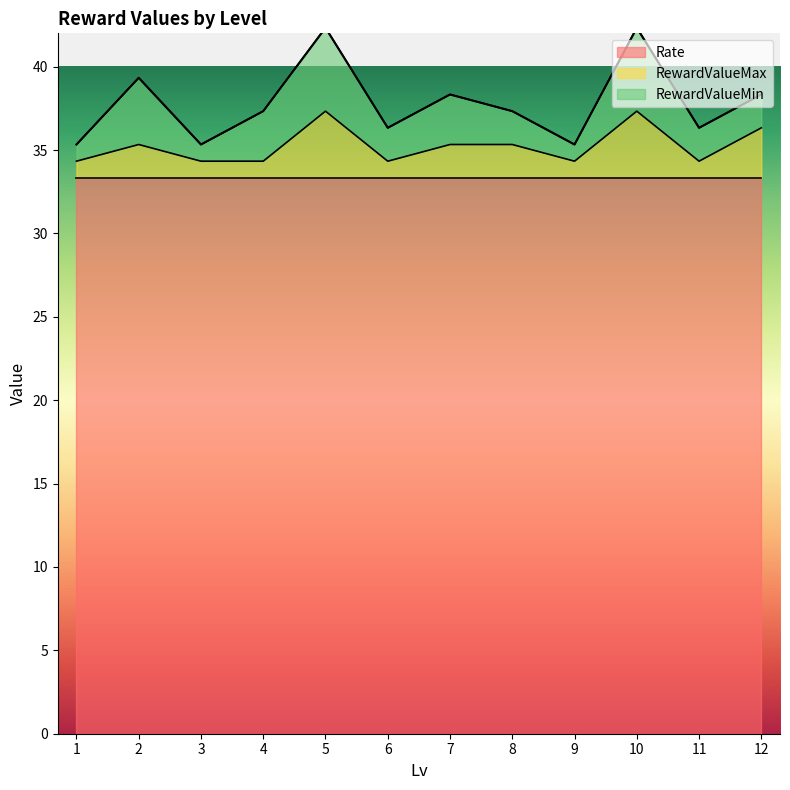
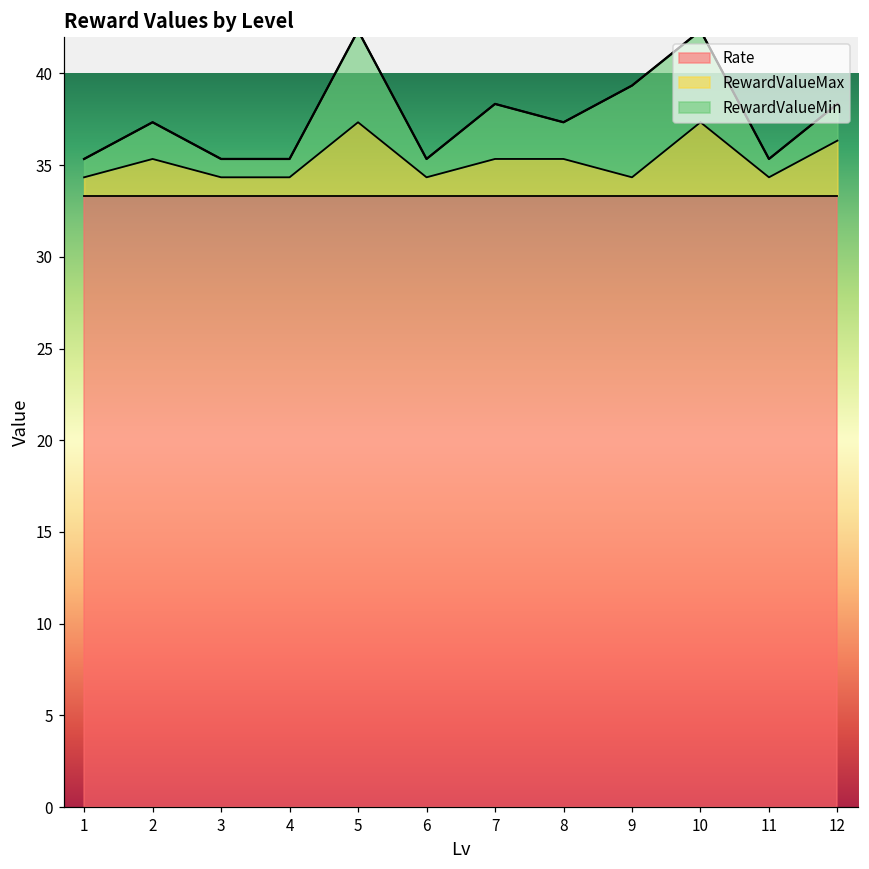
  {
    "Rate": {
      "1": 33.3,
      "2": 33.3,
      "3": 33.3,
      "4": 33.3,
      "5": 33.3,
      "6": 33.3,
      "7": 33.3,
      "8": 33.3,
      "9": 33.3,
      "10": 33.3,
      "11": 33.3,
      "12": 33.3
    },
    "RewardValueMax": {
      "1": 1,
      "2": 2,
      "3": 1,
      "4": 1,
      "5": 4,
      "6": 1,
      "7": 2,
      "8": 2,
      "9": 1,
      "10": 4,
      "11": 1,
      "12": 3
    },
    "RewardValueMin": {
      "1": 1,
-     "2": 4,
+     "2": 2,
      "3": 1,
-     "4": 3,
-     "6": 2,
+     "4": 1,
+     "6": 1,
      "7": 3,
      "8": 2,
-     "9": 1,
-     "11": 2
+     "9": 5,
+     "11": 1
    }
  }
